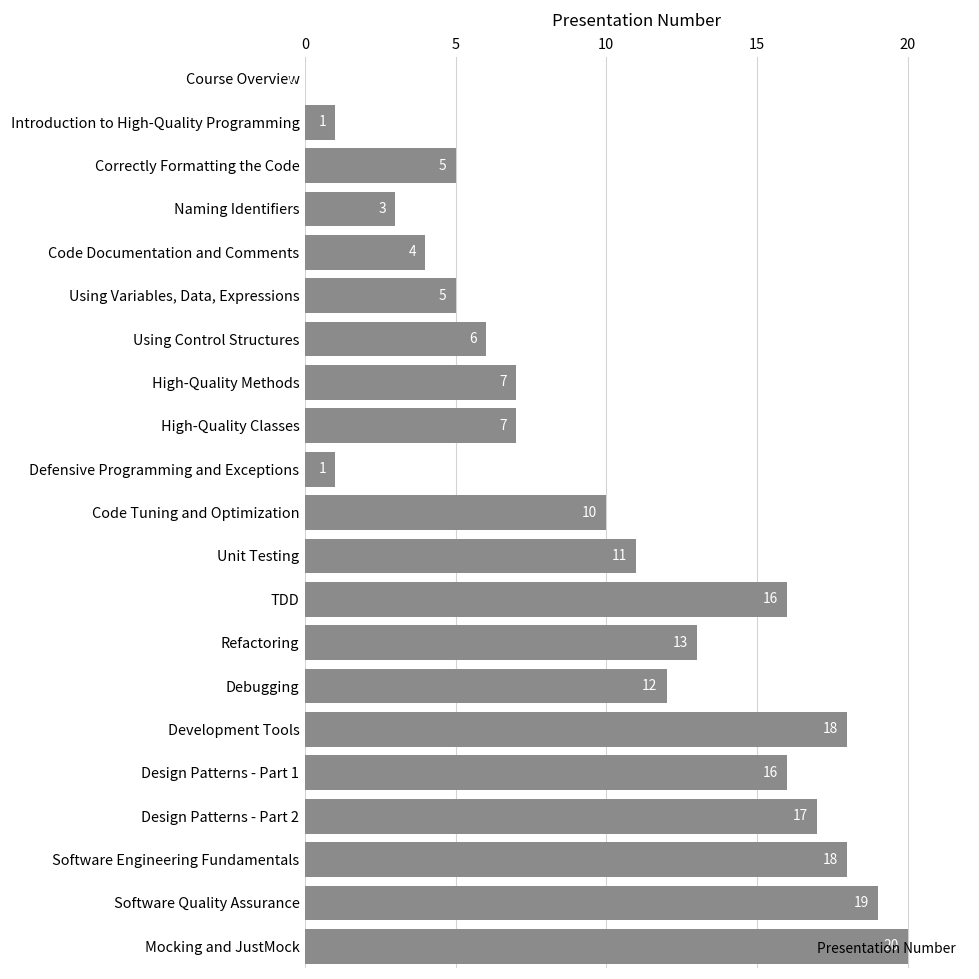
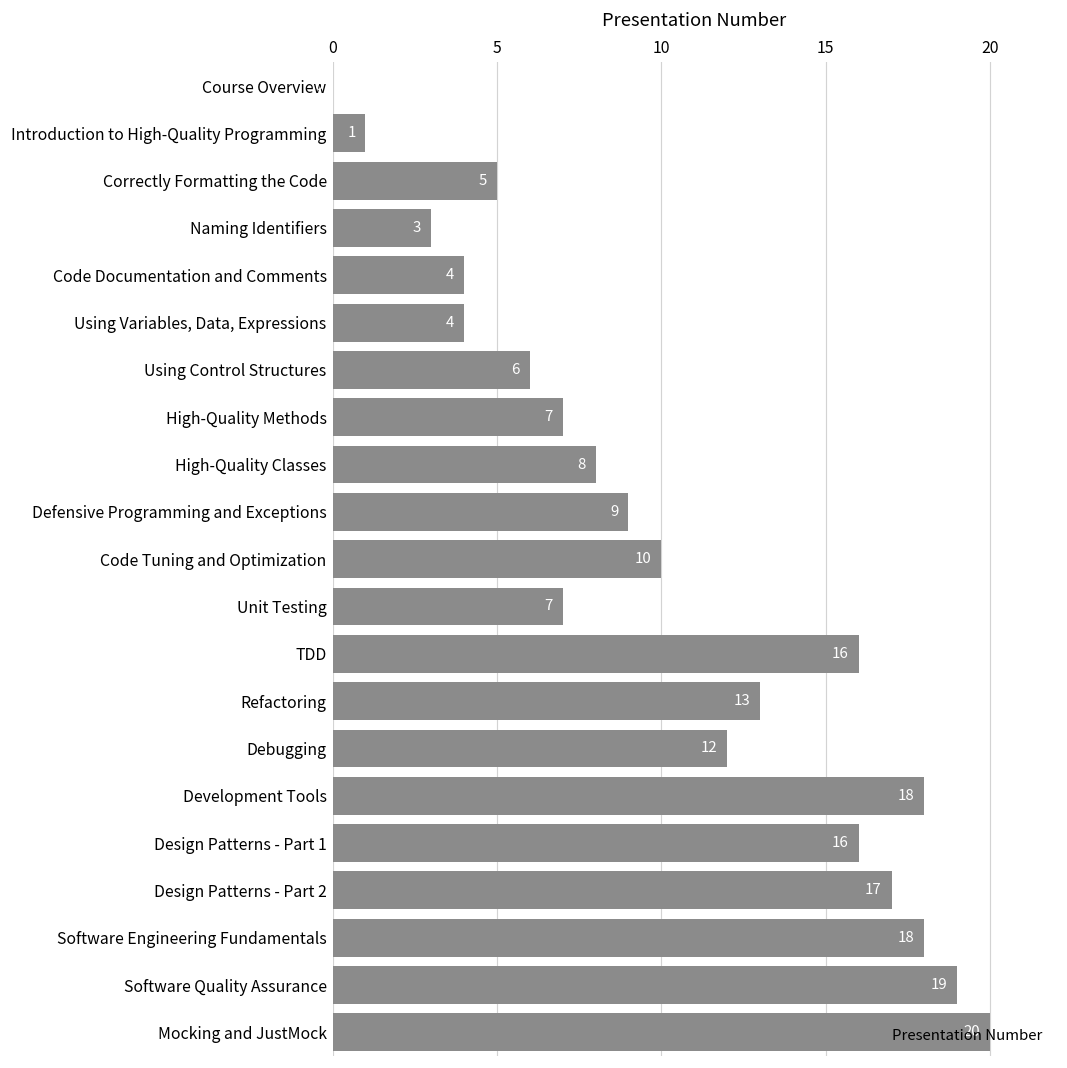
  {
    "Introduction to High-Quality Programming": 1,
    "Correctly Formatting the Code": 5,
    "Naming Identifiers": 3,
    "Code Documentation and Comments": 4,
-   "Using Variables, Data, Expressions": 5,
+   "Using Variables, Data, Expressions": 4,
    "Using Control Structures": 6,
    "High-Quality Methods": 7,
-   "High-Quality Classes": 7,
-   "Defensive Programming and Exceptions": 1,
+   "High-Quality Classes": 8,
+   "Defensive Programming and Exceptions": 9,
    "Code Tuning and Optimization": 10,
-   "Unit Testing": 11,
+   "Unit Testing": 7,
    "TDD": 16,
    "Refactoring": 13,
    "Debugging": 12,
    "Development Tools": 18,
    "Design Patterns - Part 1": 16,
    "Design Patterns - Part 2": 17,
    "Software Engineering Fundamentals": 18,
    "Software Quality Assurance": 19,
    "Mocking and JustMock": 20
  }
